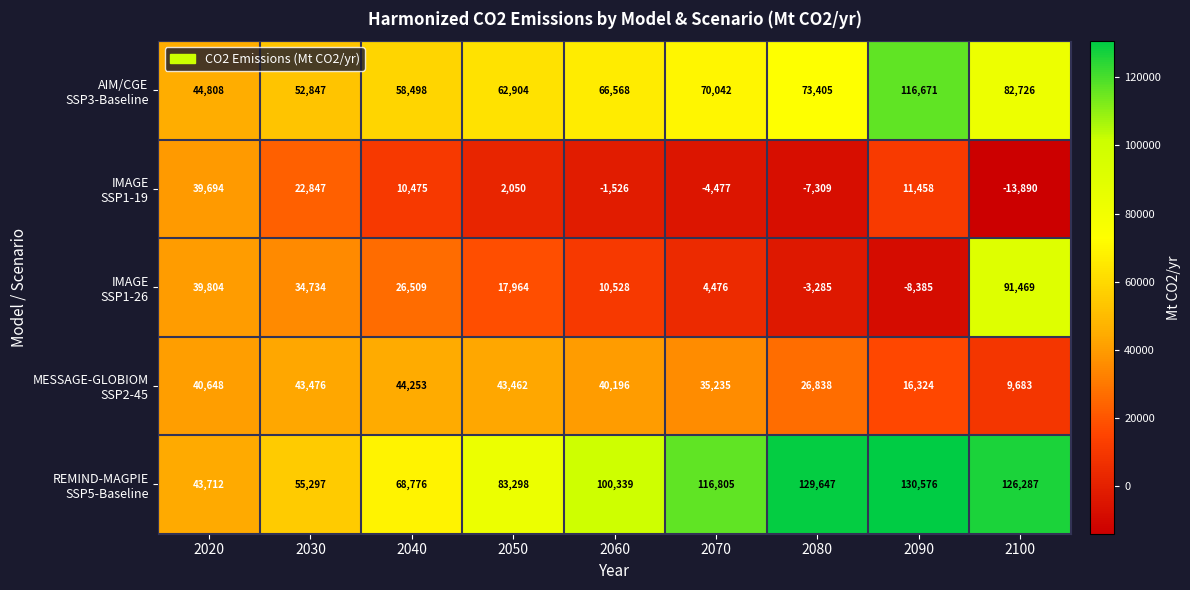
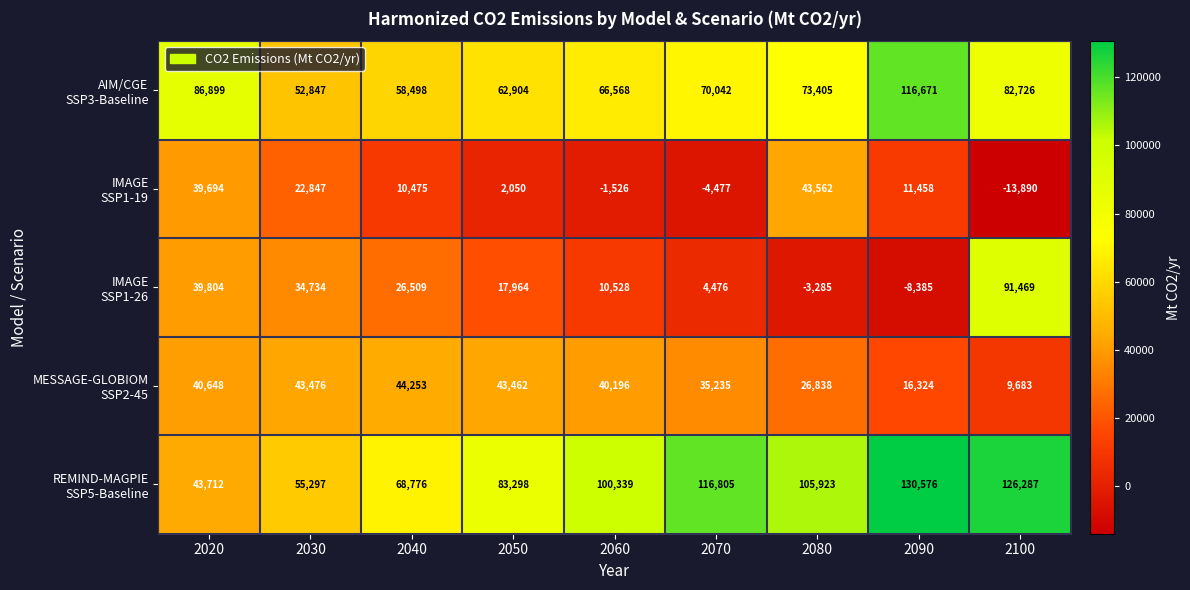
  {
    "AIM/CGE SSP3-Baseline": {
-     "2020": "44,808",
+     "2020": "86,899",
      "2030": "52,847",
      "2040": "58,498",
      "2050": "62,904",
      "2060": "66,568",
      "2070": "70,042",
      "2080": "73,405",
      "2090": "116,671",
      "2100": "82,726"
    },
    "IMAGE SSP1-19": {
      "2020": "39,694",
      "2030": "22,847",
      "2040": "10,475",
      "2050": "2,050",
      "2060": "-1,526",
      "2070": "-4,477",
-     "2080": "-7,309",
+     "2080": "43,562",
      "2090": "11,458",
      "2100": "-13,890"
    },
    "IMAGE SSP1-26": {
      "2020": "39,804",
      "2030": "34,734",
      "2040": "26,509",
      "2050": "17,964",
      "2060": "10,528",
      "2070": "4,476",
      "2080": "-3,285",
      "2090": "-8,385",
      "2100": "91,469"
    },
    "MESSAGE-GLOBIOM SSP2-45": {
      "2020": "40,648",
      "2030": "43,476",
      "2040": "44,253",
      "2050": "43,462",
      "2060": "40,196",
      "2070": "35,235",
      "2080": "26,838",
      "2090": "16,324",
      "2100": "9,683"
    },
    "REMIND-MAGPIE SSP5-Baseline": {
      "2020": "43,712",
      "2030": "55,297",
      "2040": "68,776",
      "2050": "83,298",
      "2060": "100,339",
      "2070": "116,805",
-     "2080": "129,647",
+     "2080": "105,923",
      "2090": "130,576",
      "2100": "126,287"
    }
  }
